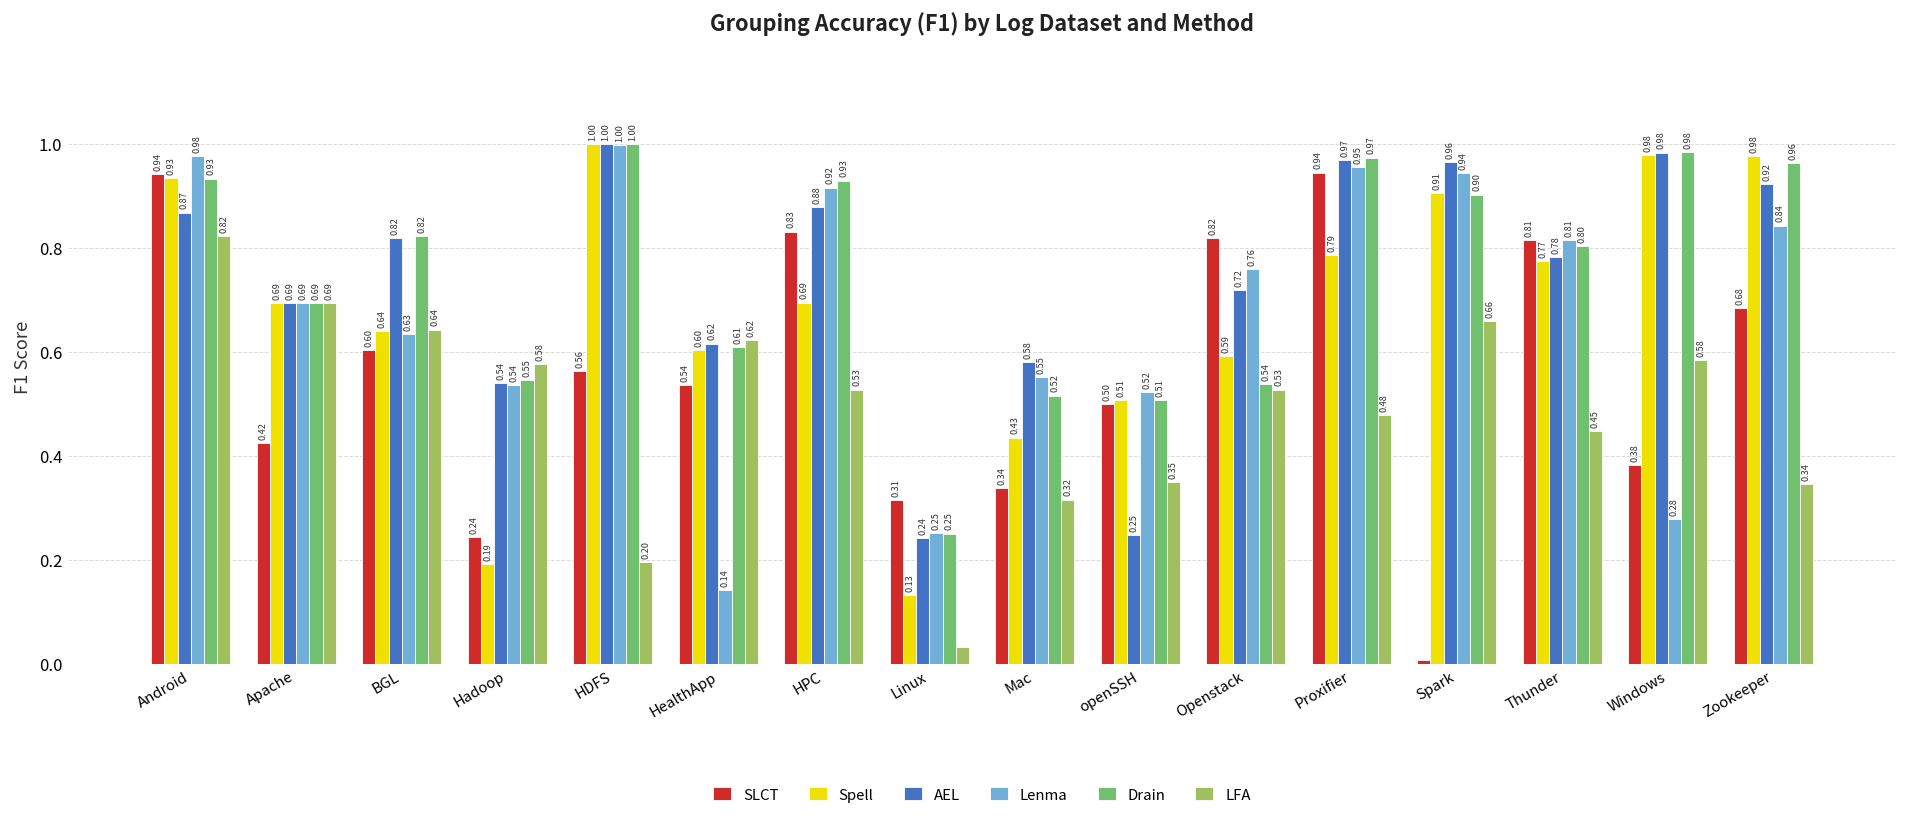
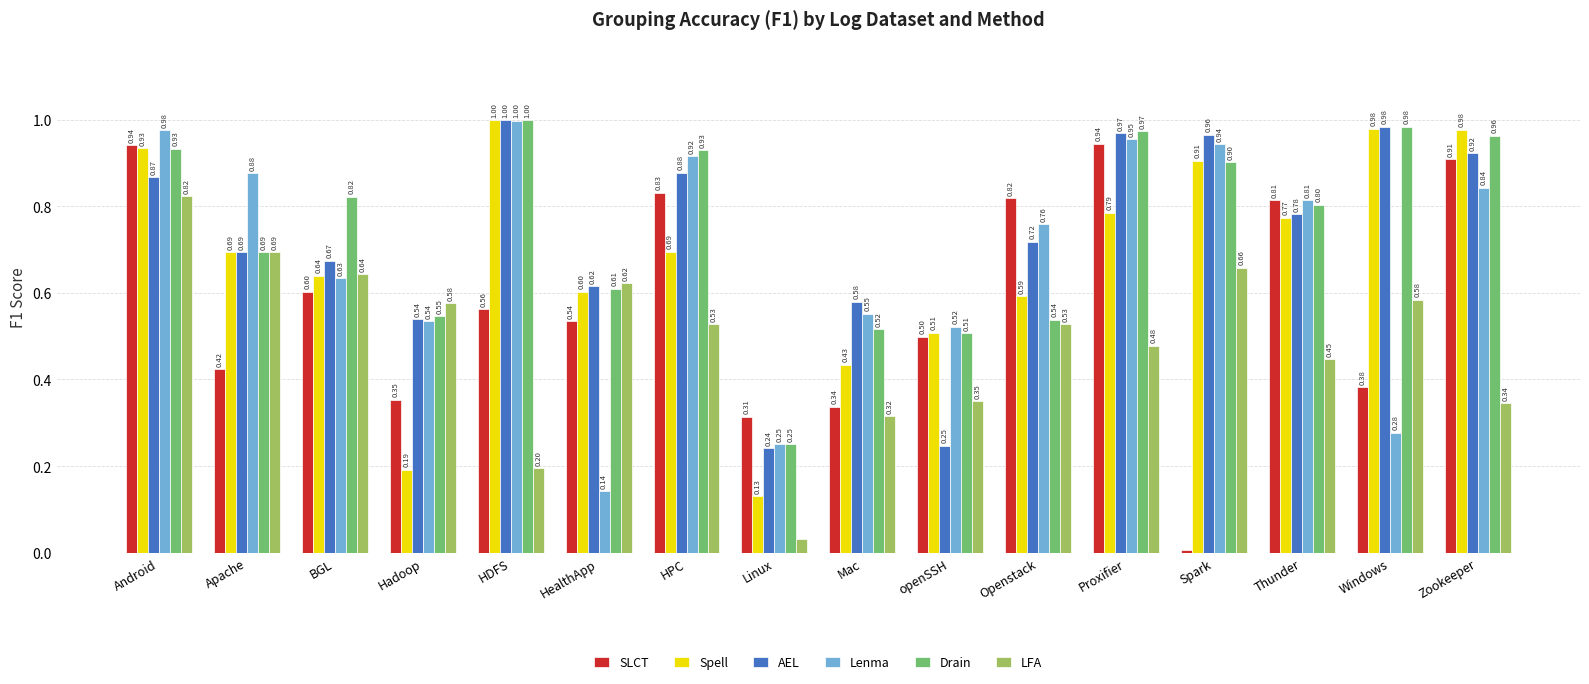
  {
    "SLCT": {
      "Android": 0.94,
      "Apache": 0.42,
      "BGL": 0.60,
-     "Hadoop": 0.24,
+     "Hadoop": 0.35,
      "HDFS": 0.56,
      "HealthApp": 0.54,
      "HPC": 0.83,
      "Linux": 0.31,
      "Mac": 0.34,
      "openSSH": 0.50,
      "Openstack": 0.82,
      "Proxifier": 0.94,
      "Thunder": 0.81,
      "Windows": 0.38,
-     "Zookeeper": 0.68
+     "Zookeeper": 0.91
    },
    "Spell": {
      "Android": 0.93,
      "Apache": 0.69,
      "BGL": 0.64,
      "Hadoop": 0.19,
      "HDFS": 1.00,
      "HealthApp": 0.60,
      "HPC": 0.69,
      "Linux": 0.13,
      "Mac": 0.43,
      "openSSH": 0.51,
      "Openstack": 0.59,
      "Proxifier": 0.79,
      "Spark": 0.91,
      "Thunder": 0.77,
      "Windows": 0.98,
      "Zookeeper": 0.98
    },
    "AEL": {
      "Android": 0.87,
      "Apache": 0.69,
-     "BGL": 0.82,
+     "BGL": 0.67,
      "Hadoop": 0.54,
      "HDFS": 1.00,
      "HealthApp": 0.62,
      "HPC": 0.88,
      "Linux": 0.24,
      "Mac": 0.58,
      "openSSH": 0.25,
      "Openstack": 0.72,
      "Proxifier": 0.97,
      "Spark": 0.96,
      "Thunder": 0.78,
      "Windows": 0.98,
      "Zookeeper": 0.92
    },
    "Lenma": {
      "Android": 0.98,
-     "Apache": 0.69,
+     "Apache": 0.88,
      "BGL": 0.63,
      "Hadoop": 0.54,
      "HDFS": 1.00,
      "HealthApp": 0.14,
      "HPC": 0.92,
      "Linux": 0.25,
      "Mac": 0.55,
      "openSSH": 0.52,
      "Openstack": 0.76,
      "Proxifier": 0.95,
      "Spark": 0.94,
      "Thunder": 0.81,
      "Windows": 0.28,
      "Zookeeper": 0.84
    }
  }
